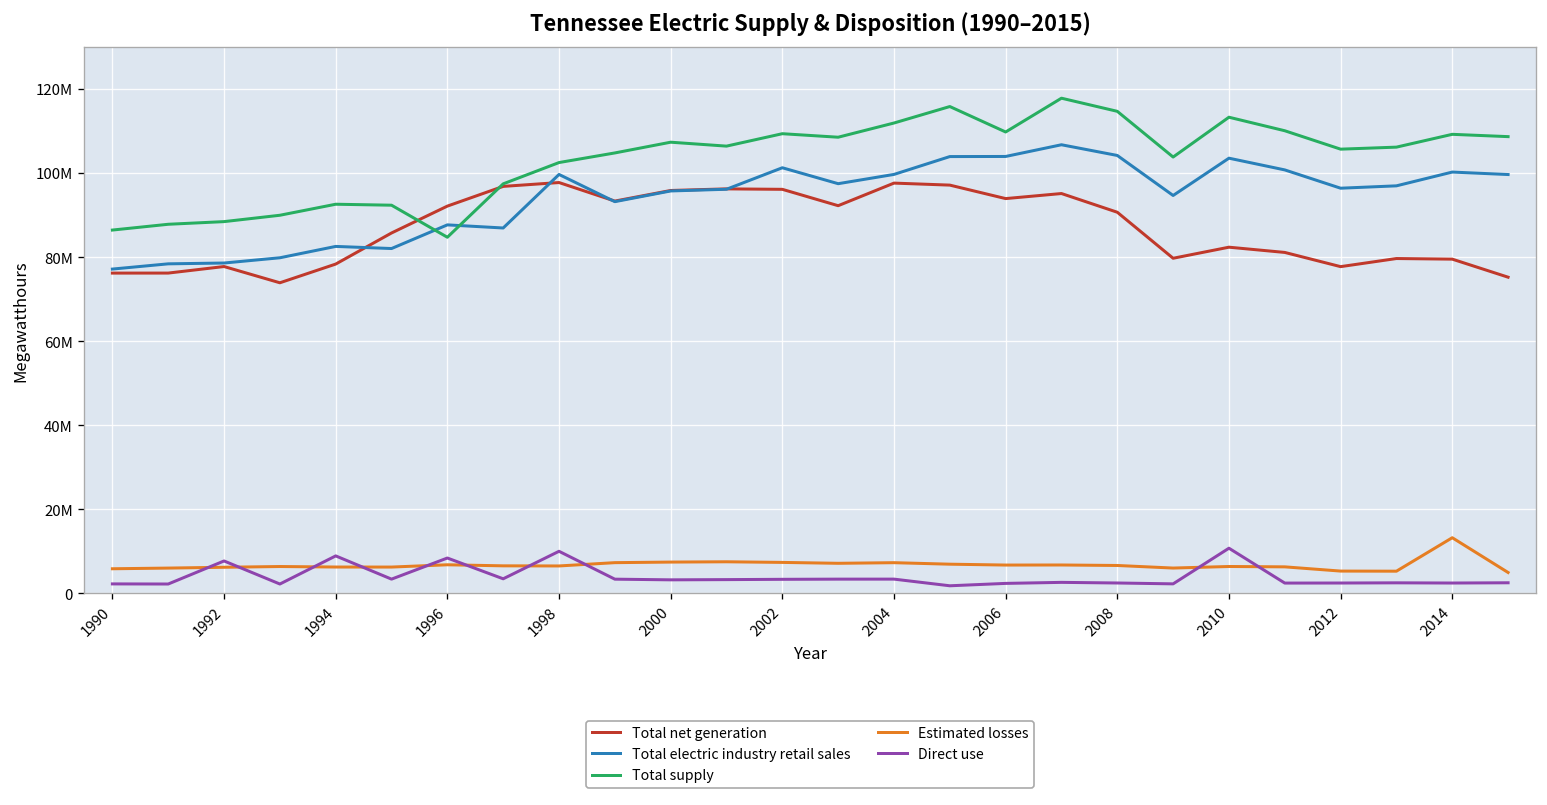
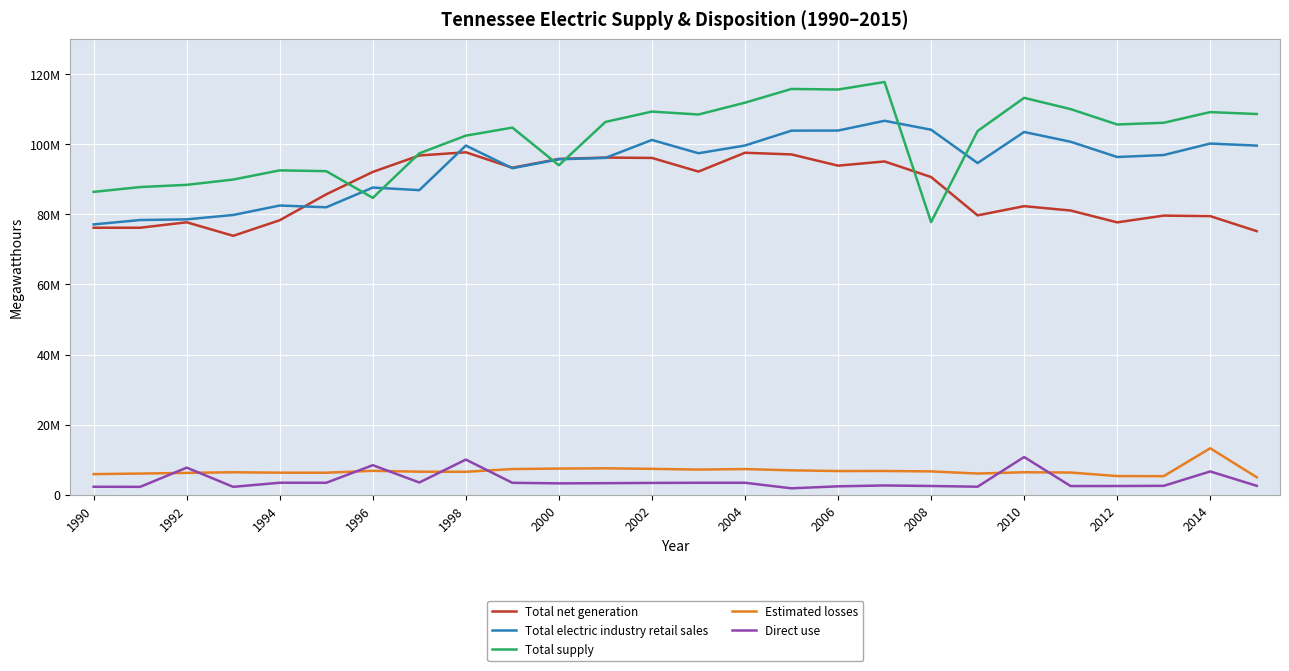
  {
    "Total net generation": {
      "1990": 76000000,
      "1992": 78000000,
      "1994": 78000000,
      "1996": 92000000,
      "1998": 98000000,
      "2002": 96000000,
      "2004": 98000000,
      "2006": 94000000,
      "2008": 91000000,
      "2010": 82000000,
      "2012": 78000000,
      "2014": 80000000
    },
    "Total electric industry retail sales": {
      "1990": 77000000,
      "1992": 79000000,
      "1994": 83000000,
      "1996": 88000000,
      "1998": 100000000,
      "2002": 101000000,
      "2004": 100000000,
      "2006": 104000000,
      "2008": 104000000,
      "2010": 104000000,
      "2012": 96000000,
      "2014": 100000000
    },
    "Total supply": {
      "1990": 86000000,
      "1992": 88000000,
      "1994": 93000000,
      "1996": 85000000,
      "1998": 102000000,
-     "2000": 107000000,
+     "2000": 94000000,
      "2002": 109000000,
      "2004": 112000000,
-     "2006": 110000000,
-     "2008": 115000000,
+     "2006": 116000000,
+     "2008": 78000000,
      "2010": 113000000,
      "2012": 106000000,
      "2014": 109000000
    },
    "Estimated losses": {
      "1990": 6000000,
      "1992": 6000000,
      "1994": 6000000,
      "1996": 7000000,
      "1998": 7000000,
      "2000": 7000000,
      "2002": 7000000,
      "2004": 7000000,
      "2006": 7000000,
      "2008": 7000000,
      "2010": 6000000,
      "2012": 5000000,
      "2014": 13000000
    },
    "Direct use": {
      "1990": 2000000,
      "1992": 8000000,
-     "1994": 9000000,
+     "1994": 3000000,
      "1996": 8000000,
      "1998": 10000000,
      "2000": 3000000,
      "2002": 3000000,
      "2004": 3000000,
      "2006": 2000000,
      "2008": 2000000,
      "2010": 11000000,
      "2012": 2000000,
-     "2014": 2000000
+     "2014": 7000000
    }
  }
